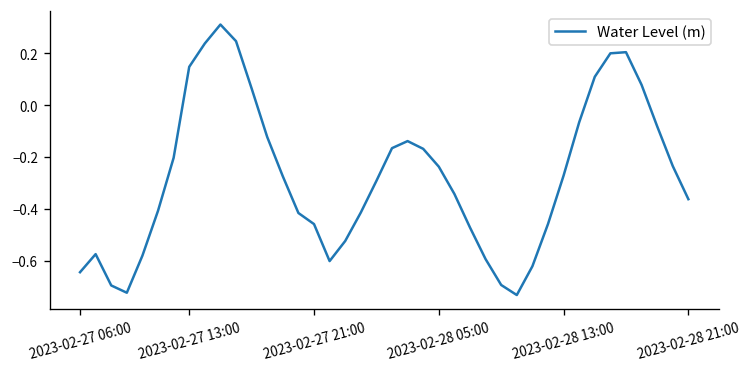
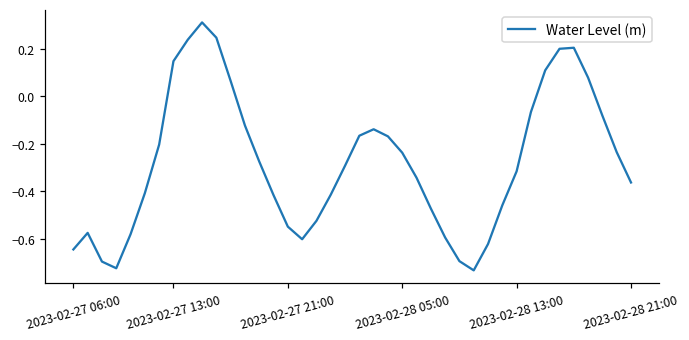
  {
    "2023-02-27 06:00": -0.65,
    "2023-02-27 13:00": 0.15,
-   "2023-02-27 21:00": -0.46,
+   "2023-02-27 21:00": -0.55,
    "2023-02-28 05:00": -0.24,
-   "2023-02-28 13:00": -0.27,
+   "2023-02-28 13:00": -0.32,
    "2023-02-28 21:00": -0.36
  }
